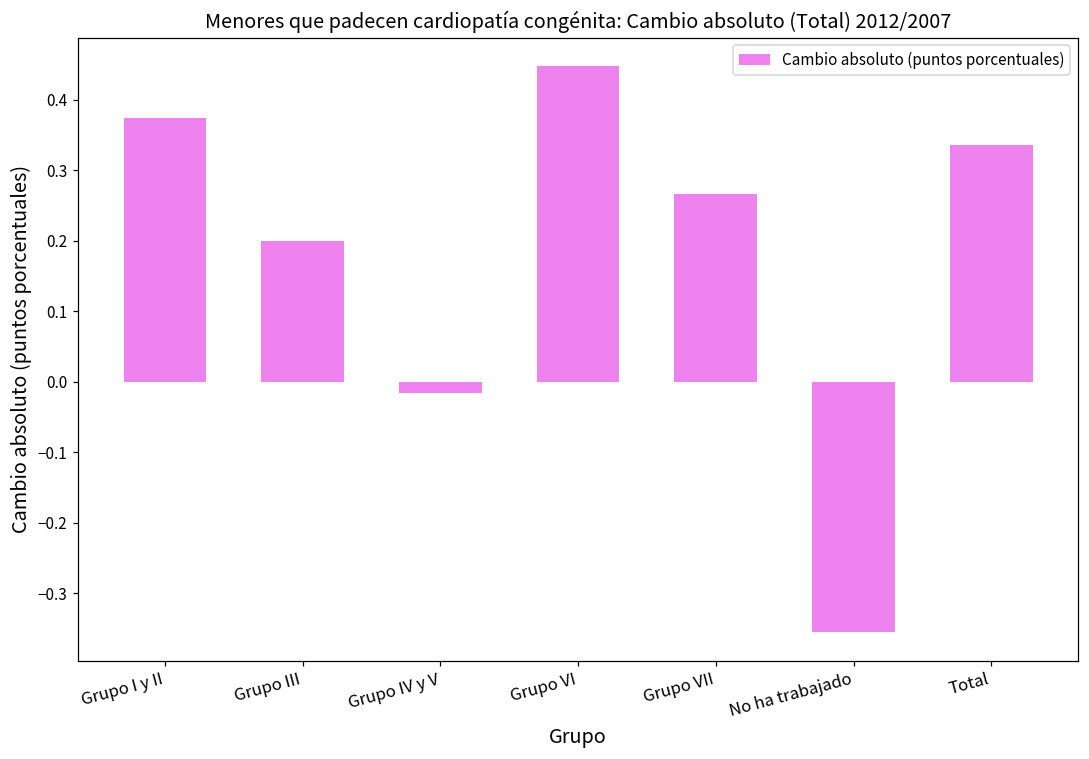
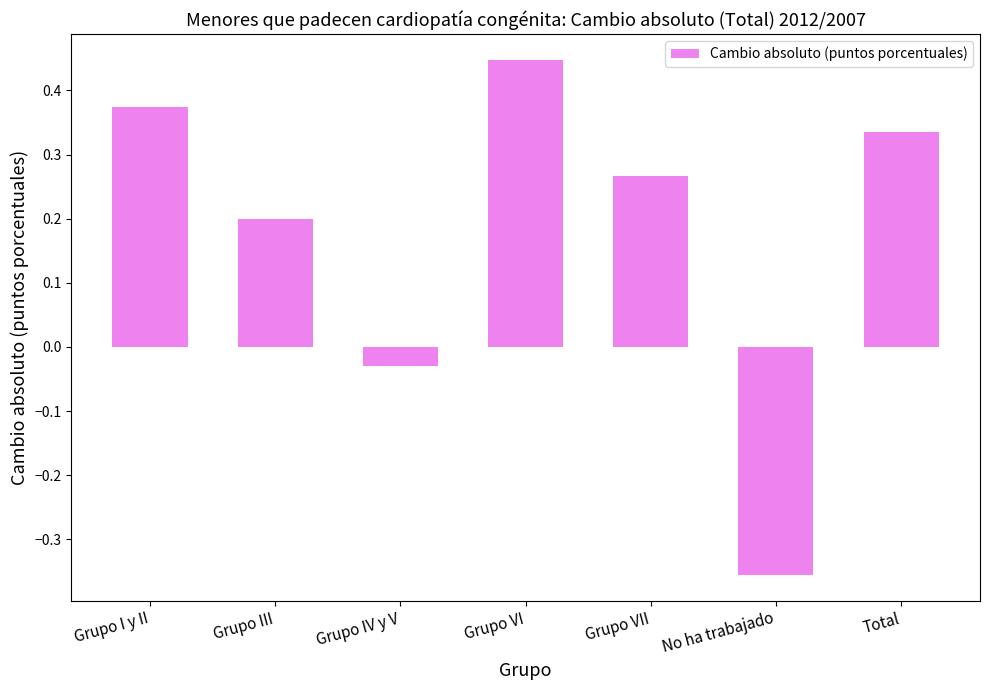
  {
    "Grupo I y II": 0.37,
    "Grupo III": 0.20,
-   "Grupo IV y V": -0.02,
+   "Grupo IV y V": -0.03,
    "Grupo VI": 0.45,
    "Grupo VII": 0.27,
    "No ha trabajado": -0.36,
    "Total": 0.34
  }
